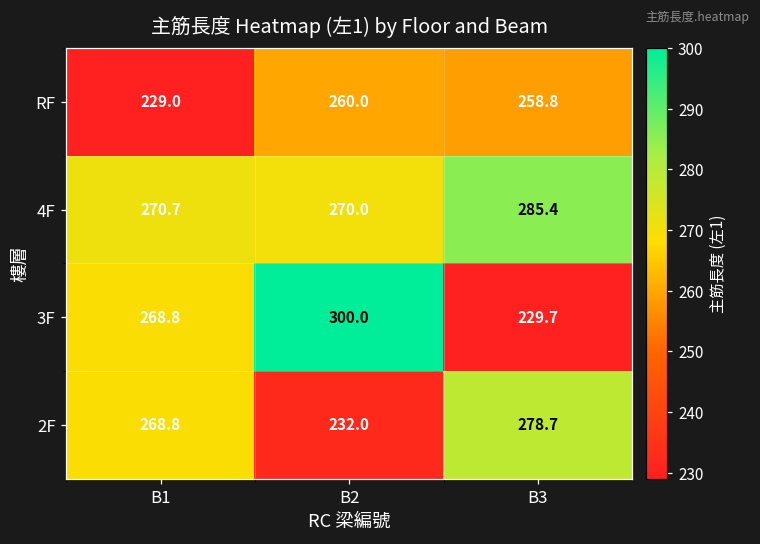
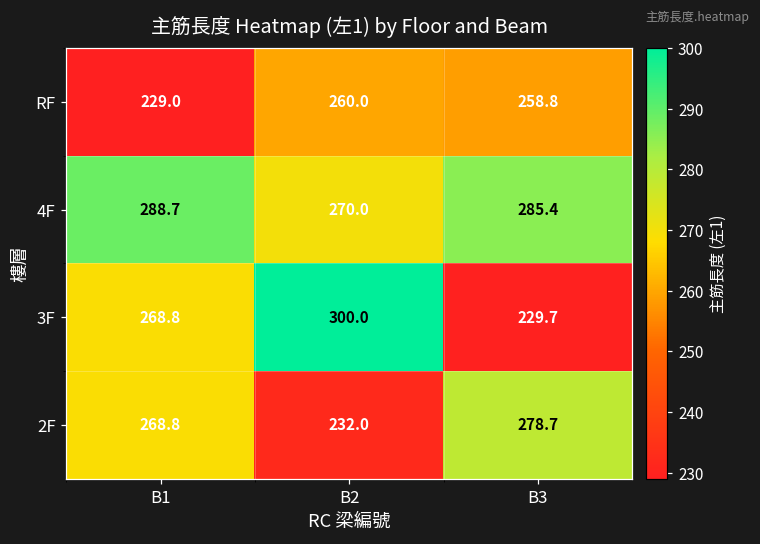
  {
    "RF": {
      "B1": 229.0,
      "B2": 260.0,
      "B3": 258.8
    },
    "4F": {
-     "B1": 270.7,
+     "B1": 288.7,
      "B2": 270.0,
      "B3": 285.4
    },
    "3F": {
      "B1": 268.8,
      "B2": 300.0,
      "B3": 229.7
    },
    "2F": {
      "B1": 268.8,
      "B2": 232.0,
      "B3": 278.7
    }
  }
